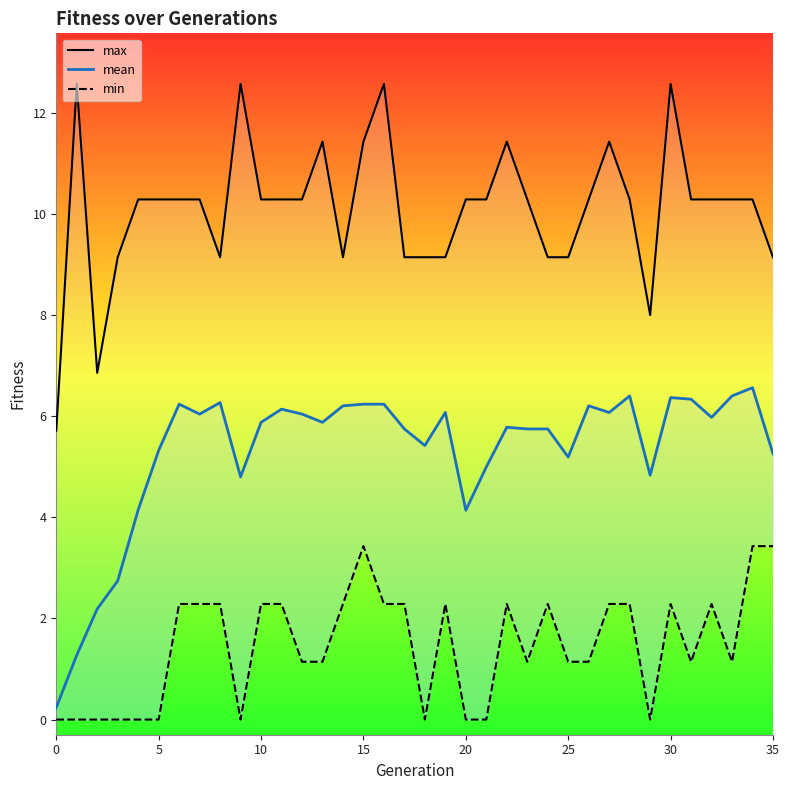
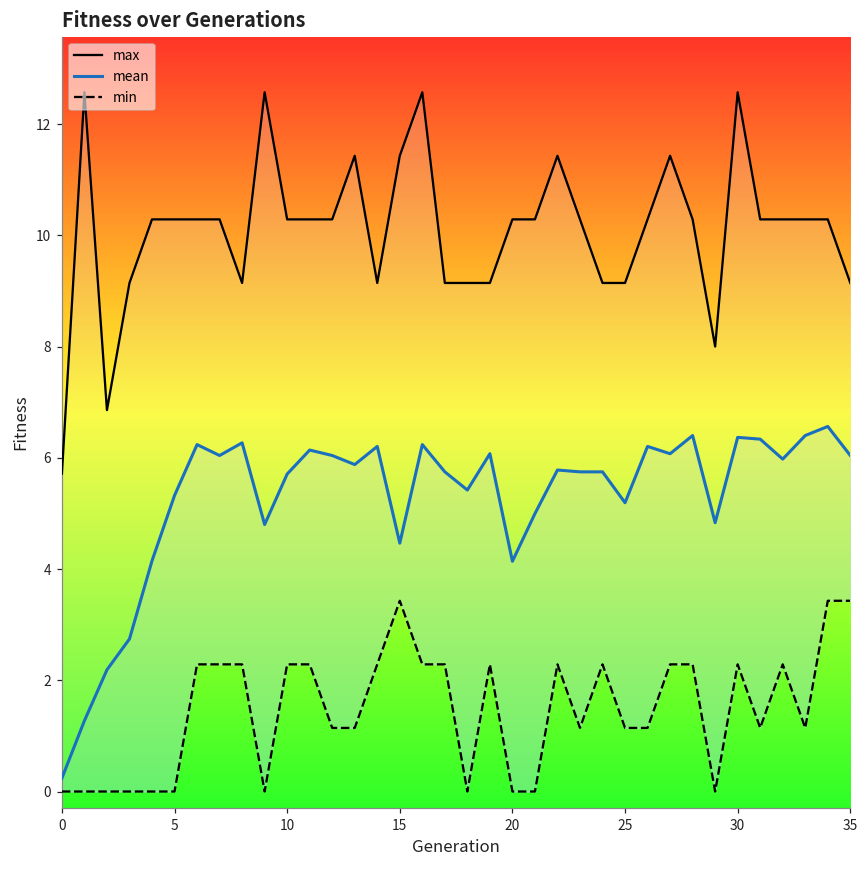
  {
    "mean": {
      "0": 0.2,
      "5": 5.3,
-     "10": 5.9,
-     "15": 6.2,
+     "10": 5.7,
+     "15": 4.5,
      "20": 4.1,
      "25": 5.2,
      "30": 6.4,
-     "35": 5.3
+     "35": 6.0
    }
  }
